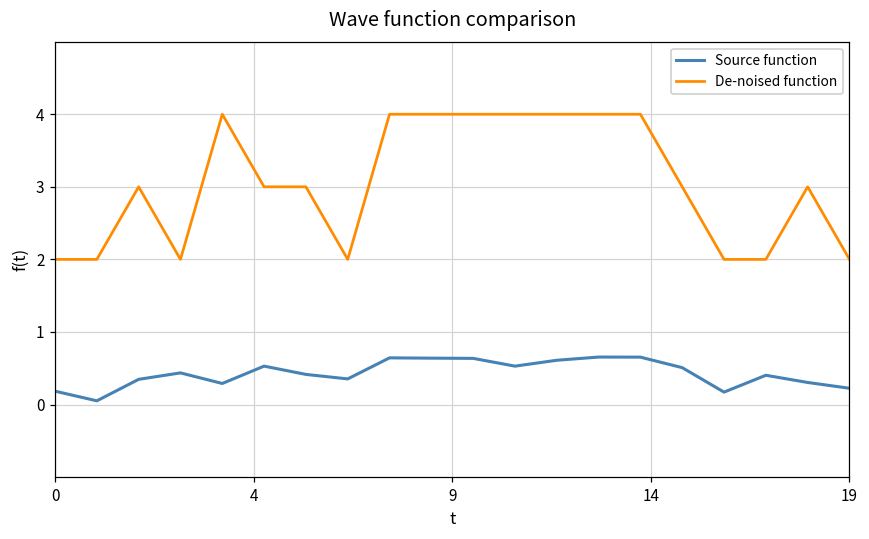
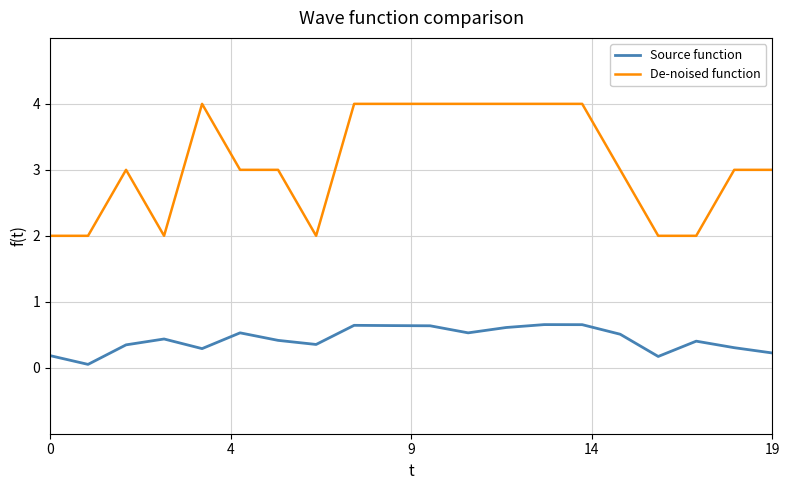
  {
    "Source function": {
      "0": 0.2,
      "19": 0.2
    },
    "De-noised function": {
      "0": 2,
-     "19": 2
+     "19": 3
    }
  }
